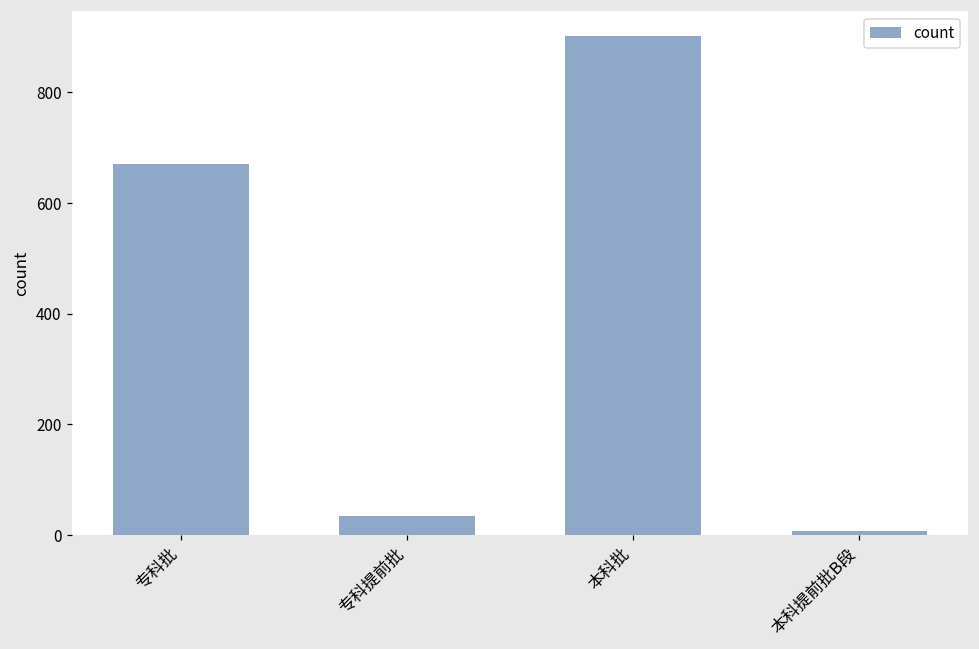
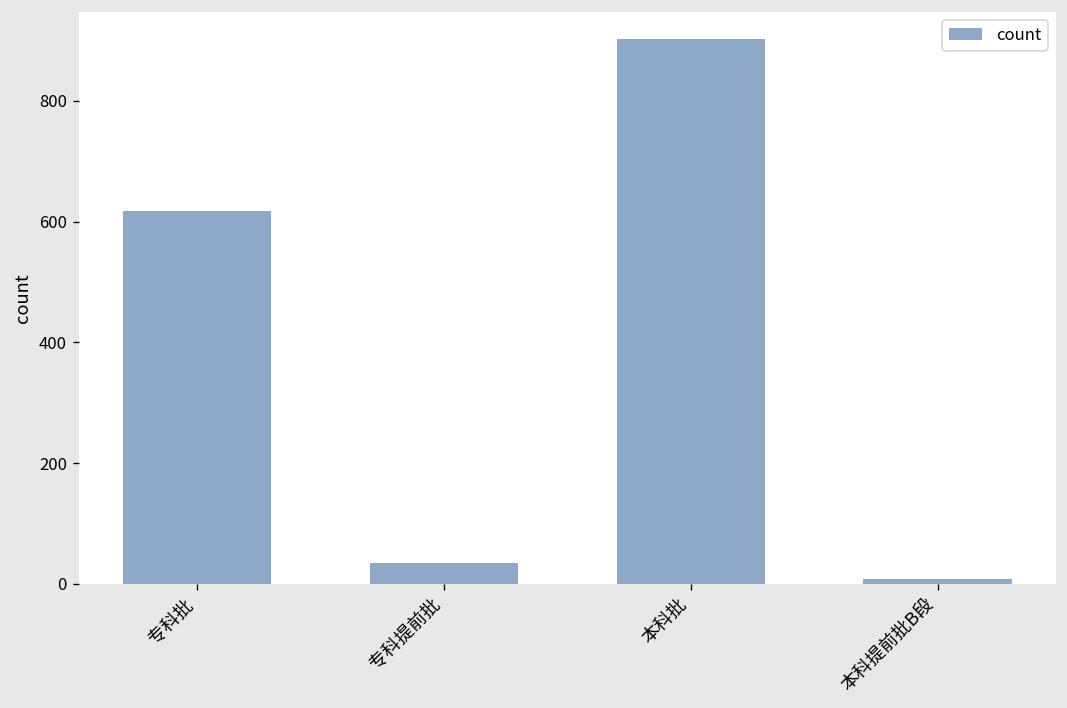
  {
-   "专科批": 670,
+   "专科批": 620,
    "专科提前批": 40,
    "本科批": 900,
    "本科提前批B段": 10
  }
